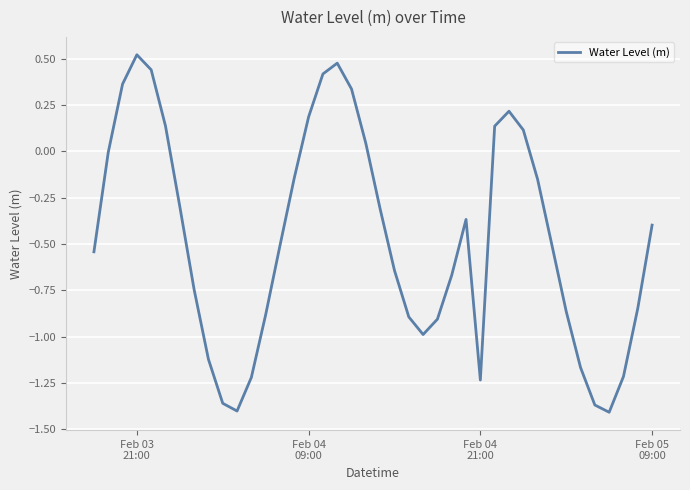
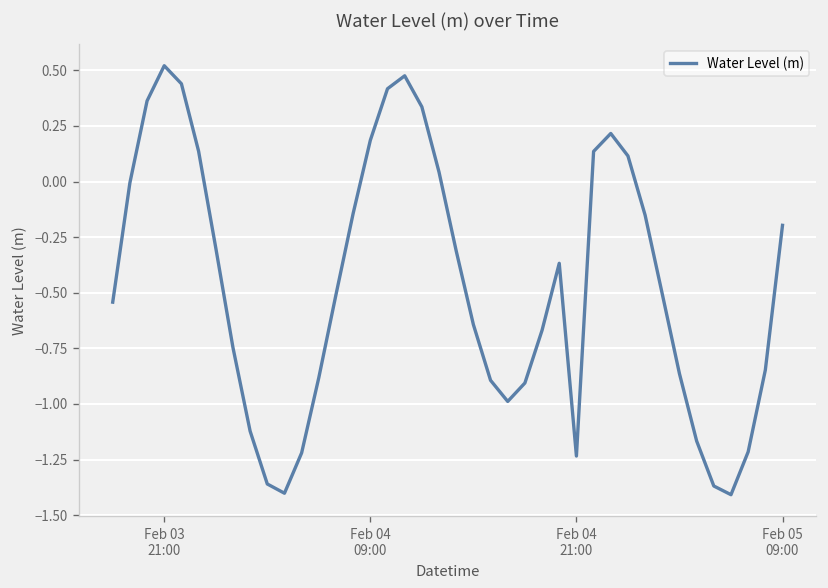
  {
    "Feb 03 21:00": 0.52,
    "Feb 04 09:00": 0.19,
    "Feb 04 21:00": -1.23,
-   "Feb 05 09:00": -0.40
+   "Feb 05 09:00": -0.20
  }
